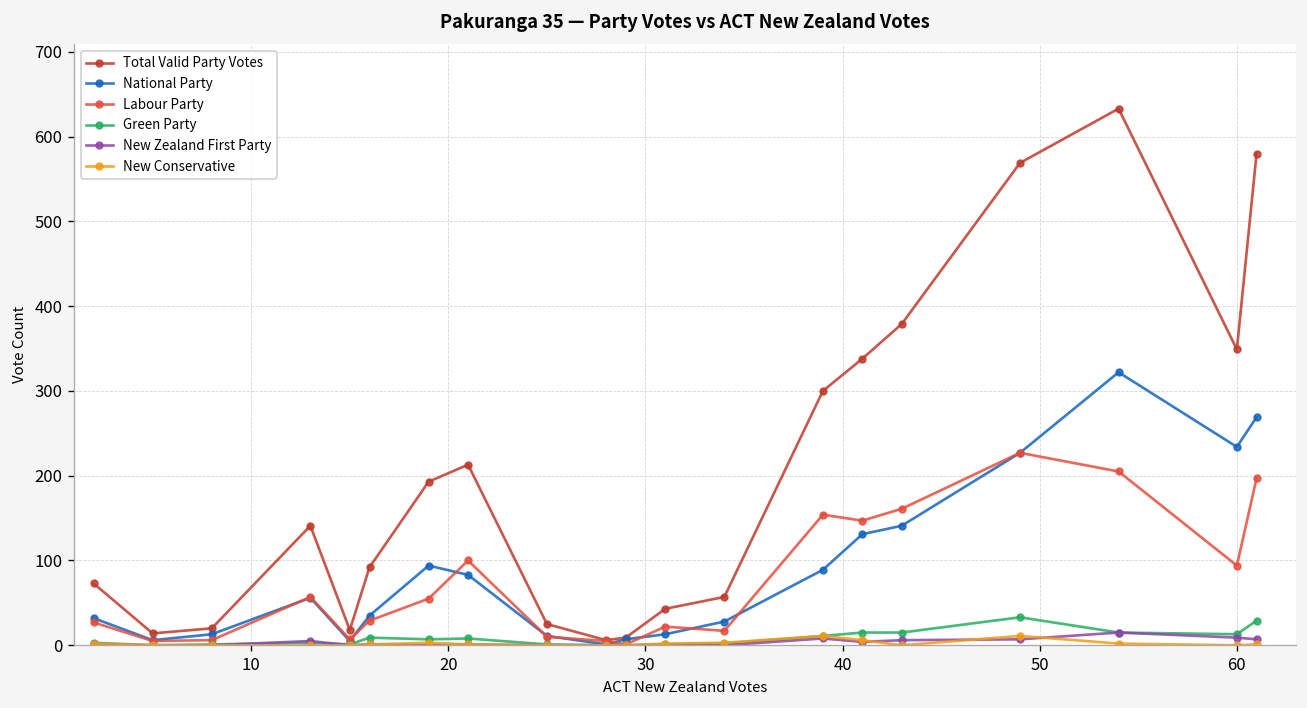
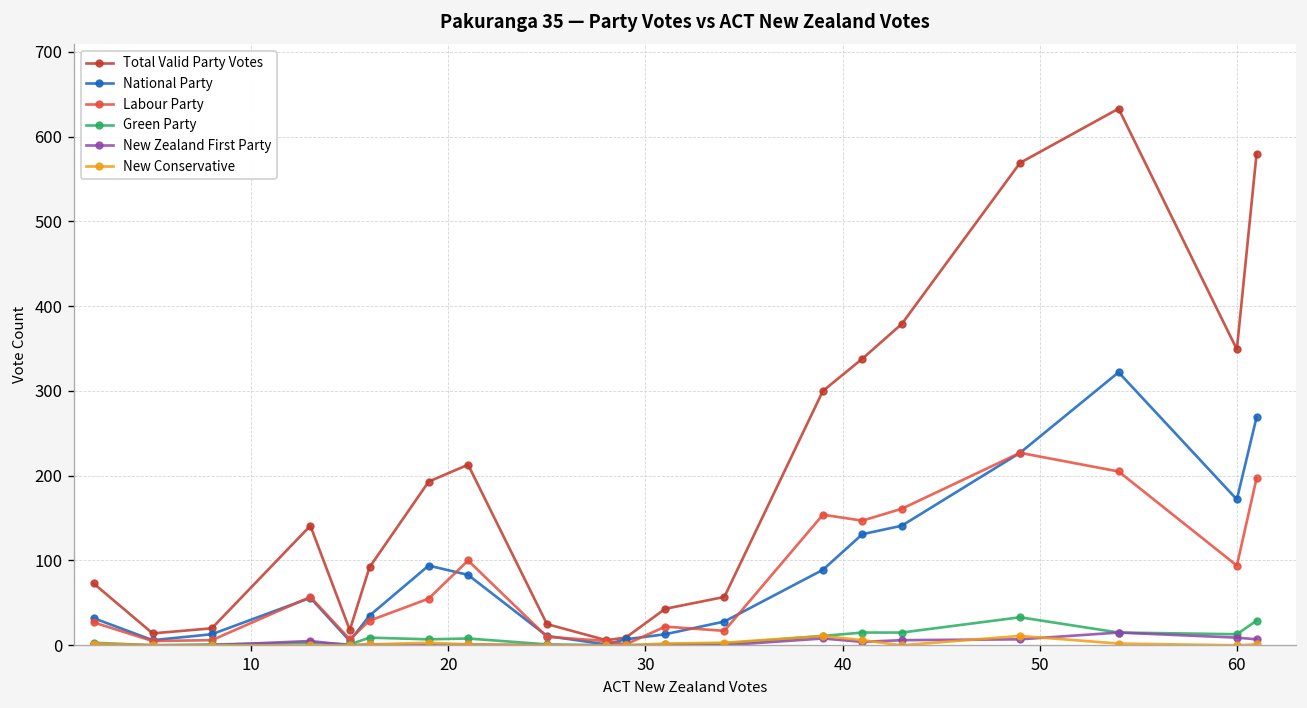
  {
    "National Party": {
-     "60": 230
+     "60": 170
    },
    "Green Party": {
      "60": 10
    },
    "New Zealand First Party": {
      "60": 10
    },
    "New Conservative": {
      "60": 0
    }
  }
